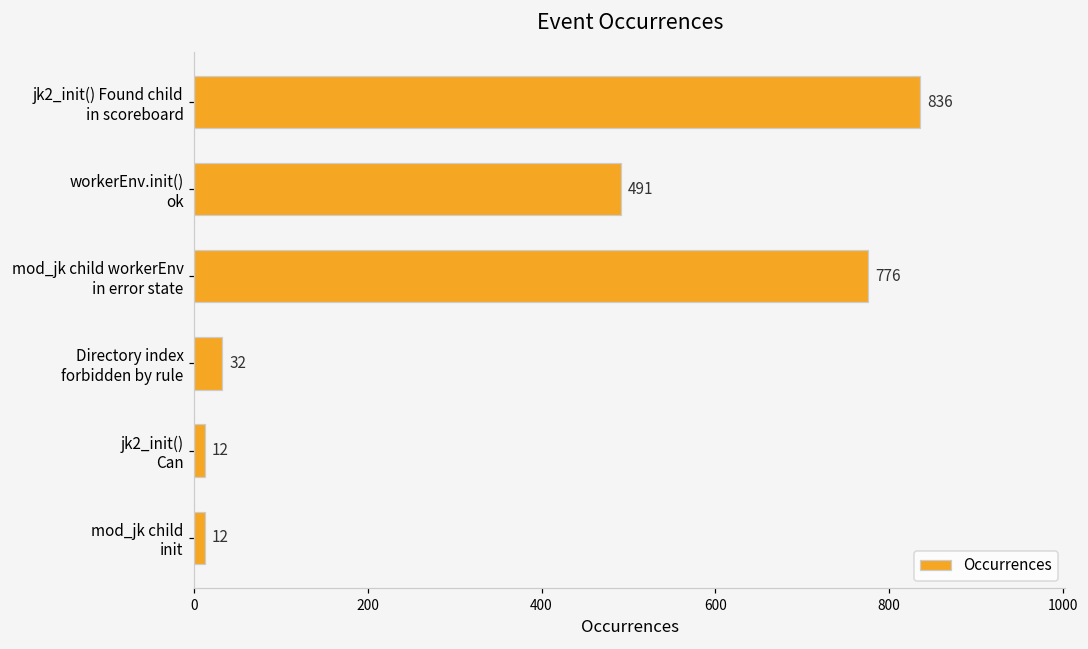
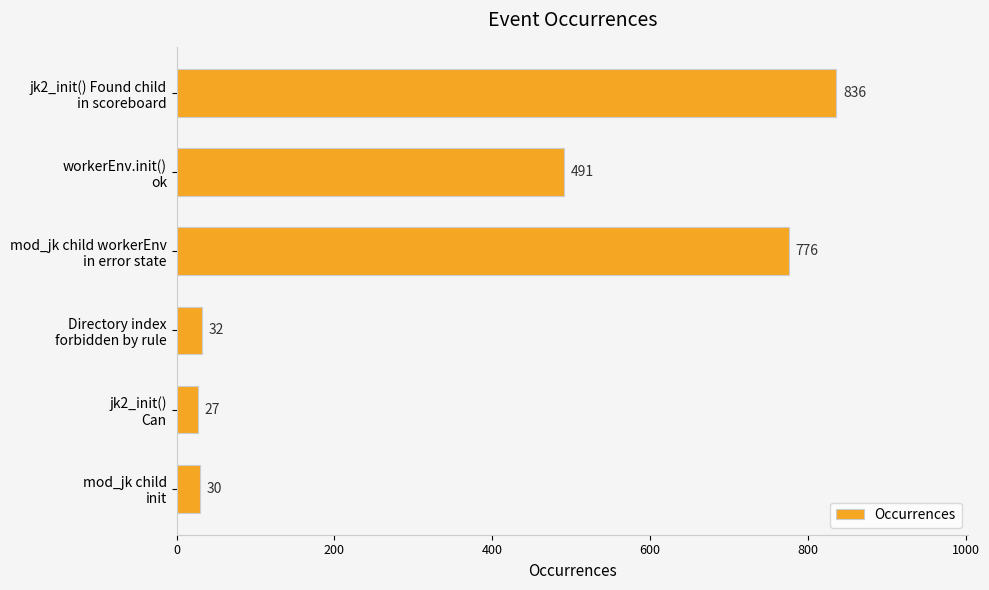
  {
    "jk2_init() Found child in scoreboard": 836,
    "workerEnv.init() ok": 491,
    "mod_jk child workerEnv in error state": 776,
    "Directory index forbidden by rule": 32,
-   "jk2_init() Can": 12,
-   "mod_jk child init": 12
+   "jk2_init() Can": 27,
+   "mod_jk child init": 30
  }
